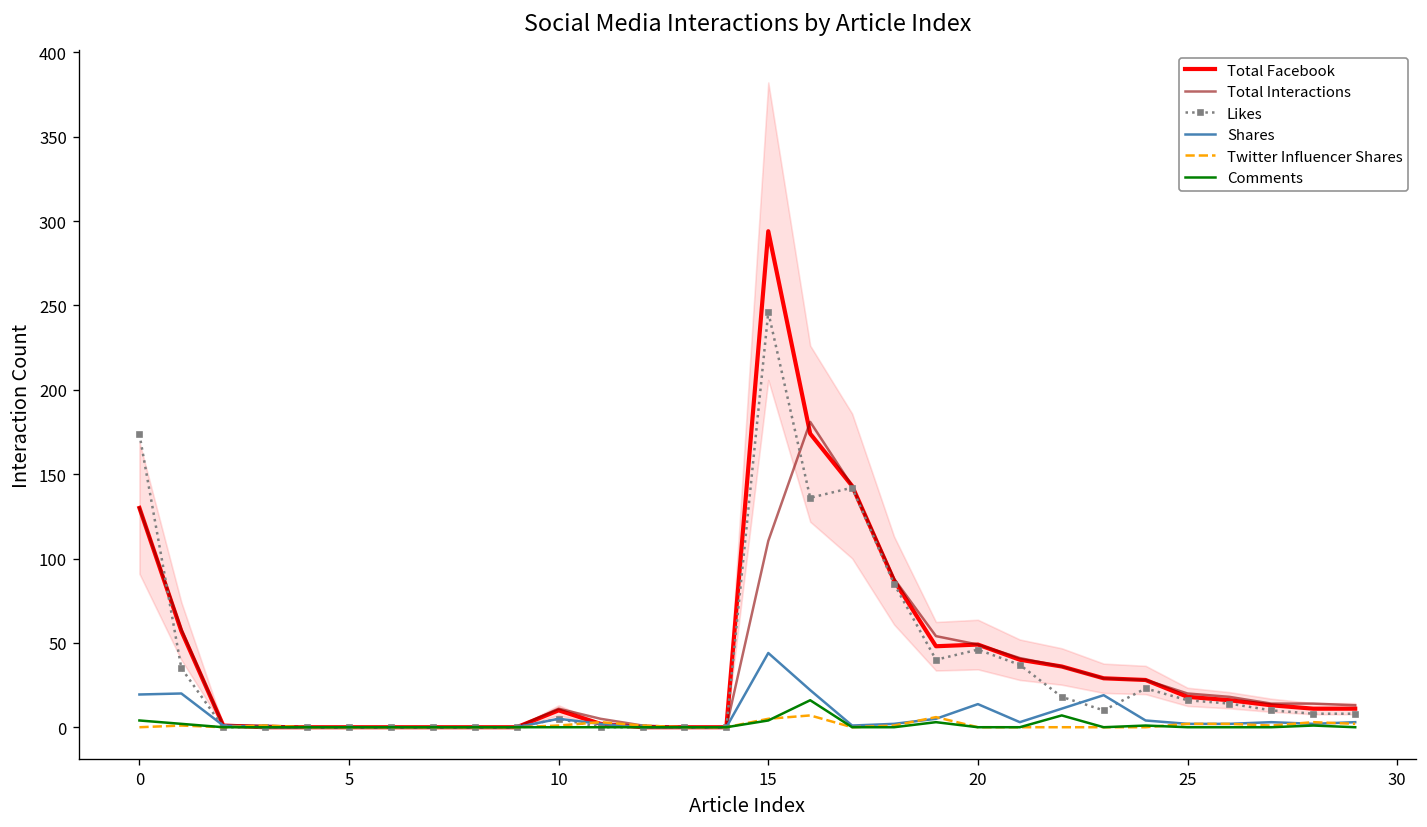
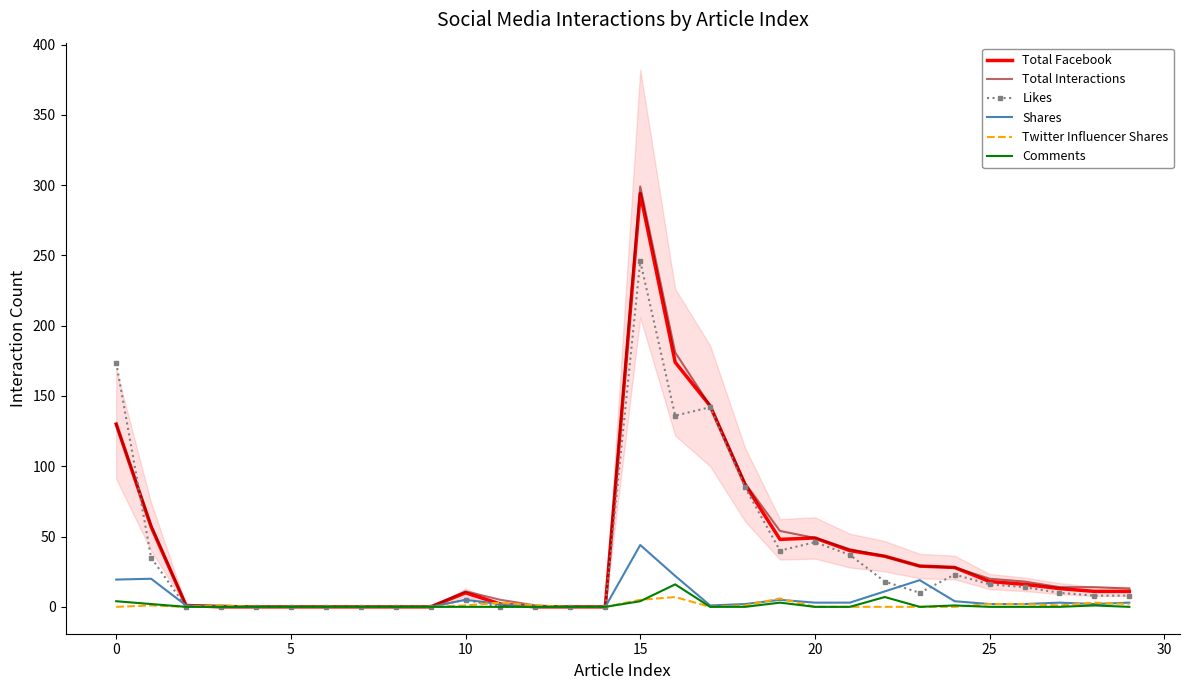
  {
    "Total Interactions": {
-     "15": 110,
+     "15": 299,
      "25": 20
    },
    "Likes": {
      "0": 174,
      "15": 246,
      "20": 46,
      "25": 16
    },
    "Shares": {
      "0": 19,
      "15": 44,
-     "20": 14
+     "20": 3
    },
    "Twitter Influencer Shares": {
      "0": 0
    },
    "Comments": {
      "0": 4,
      "25": 0
    }
  }
